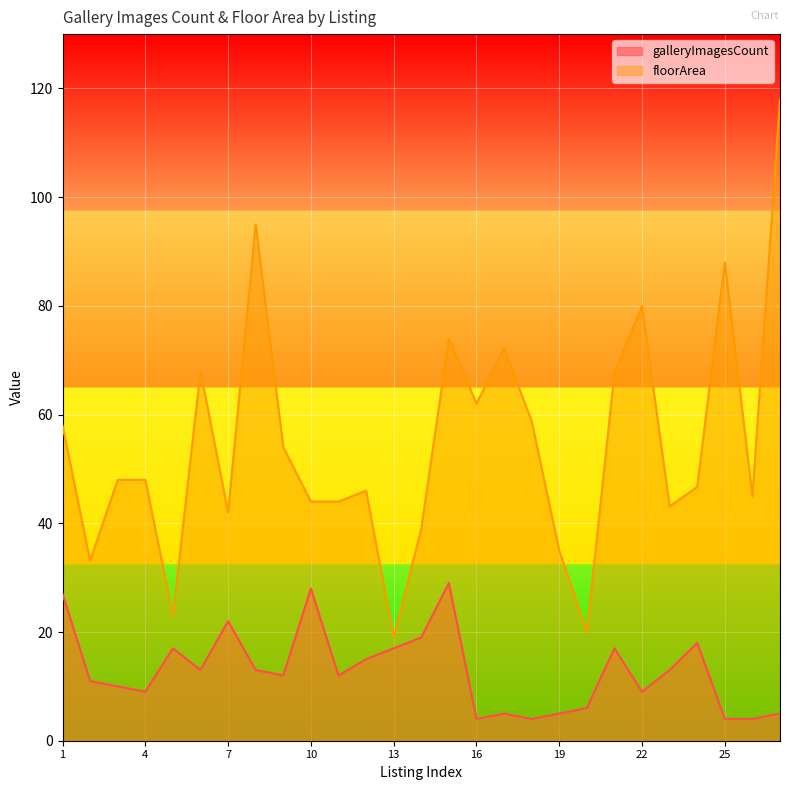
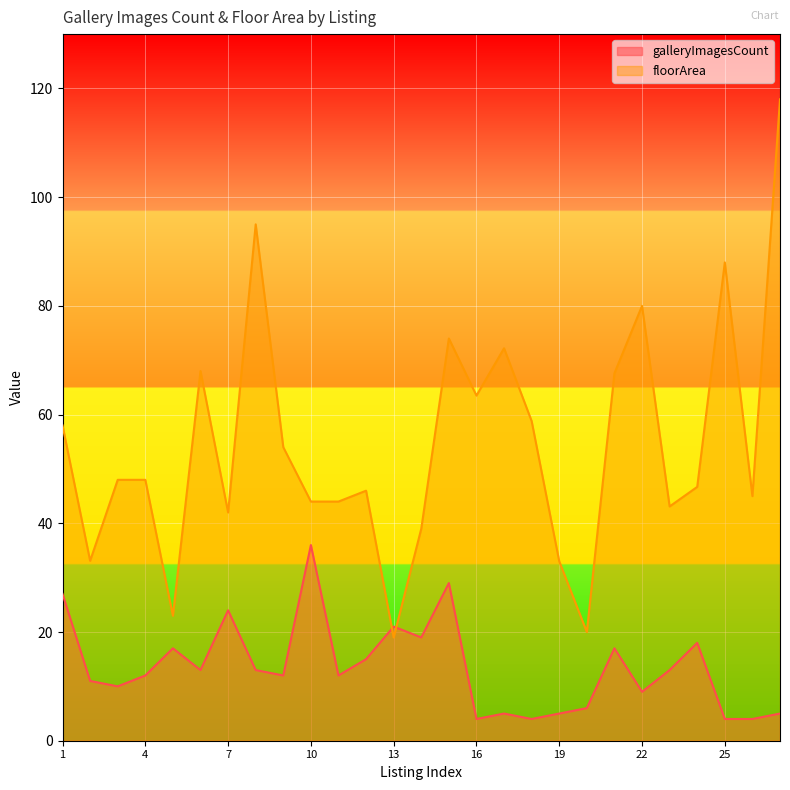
  {
    "galleryImagesCount": {
      "1": 27,
-     "4": 9,
-     "7": 22,
-     "10": 28,
-     "13": 17,
+     "4": 12,
+     "7": 24,
+     "10": 36,
+     "13": 21,
      "16": 4,
      "19": 5,
      "22": 9,
      "25": 4
    },
    "floorArea": {
      "1": 58,
      "4": 48,
      "7": 42,
      "10": 44,
      "13": 19,
-     "16": 62,
-     "19": 35,
+     "16": 64,
+     "19": 33,
      "22": 80,
      "25": 88
    }
  }
